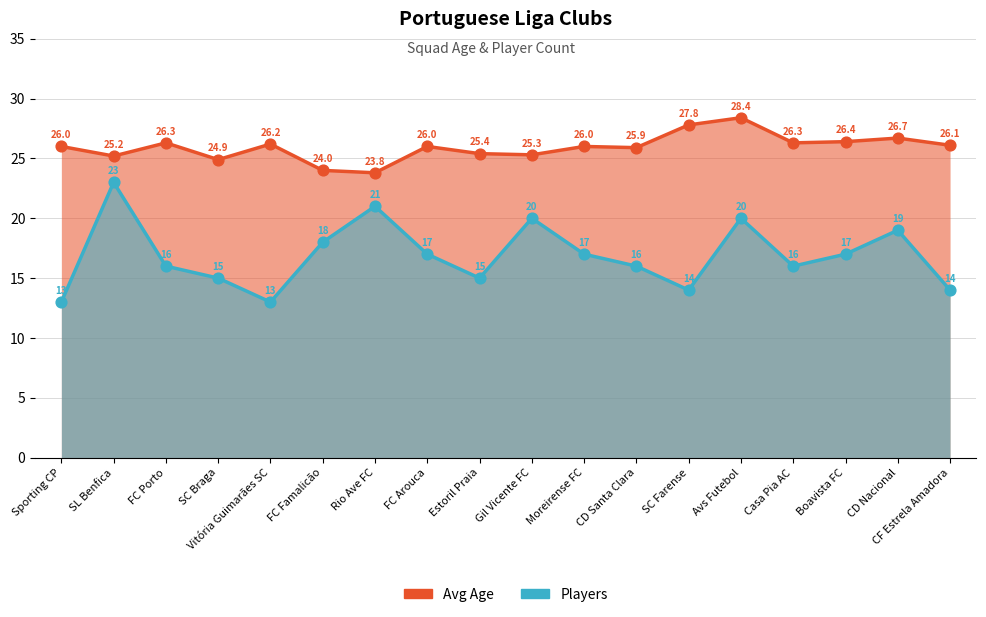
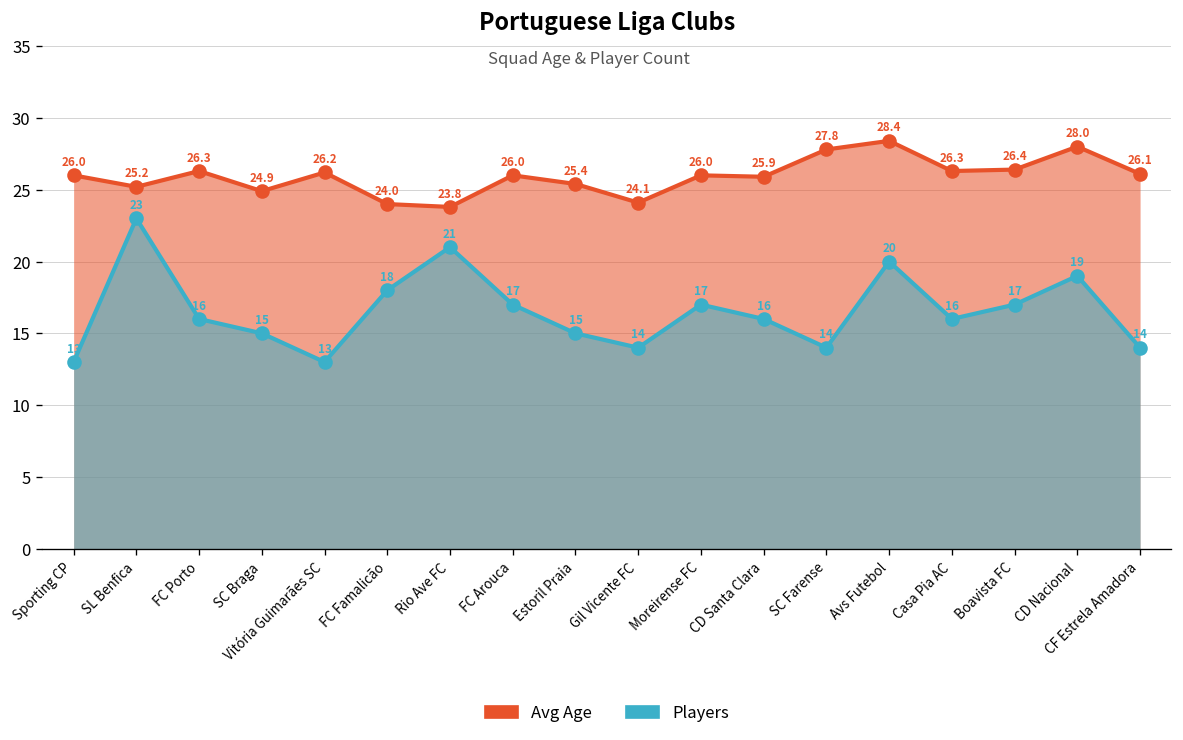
  {
    "Avg Age": {
      "Sporting CP": 26.0,
      "SL Benfica": 25.2,
      "FC Porto": 26.3,
      "SC Braga": 24.9,
      "Vitória Guimarães SC": 26.2,
      "FC Famalicão": 24.0,
      "Rio Ave FC": 23.8,
      "FC Arouca": 26.0,
      "Estoril Praia": 25.4,
-     "Gil Vicente FC": 25.3,
+     "Gil Vicente FC": 24.1,
      "Moreirense FC": 26.0,
      "CD Santa Clara": 25.9,
      "SC Farense": 27.8,
      "Avs Futebol": 28.4,
      "Casa Pia AC": 26.3,
      "Boavista FC": 26.4,
-     "CD Nacional": 26.7,
+     "CD Nacional": 28.0,
      "CF Estrela Amadora": 26.1
    },
    "Players": {
      "Sporting CP": 13,
      "SL Benfica": 23,
      "FC Porto": 16,
      "SC Braga": 15,
      "Vitória Guimarães SC": 13,
      "FC Famalicão": 18,
      "Rio Ave FC": 21,
      "FC Arouca": 17,
      "Estoril Praia": 15,
-     "Gil Vicente FC": 20,
+     "Gil Vicente FC": 14,
      "Moreirense FC": 17,
      "CD Santa Clara": 16,
      "SC Farense": 14,
      "Avs Futebol": 20,
      "Casa Pia AC": 16,
      "Boavista FC": 17,
      "CD Nacional": 19,
      "CF Estrela Amadora": 14
    }
  }
